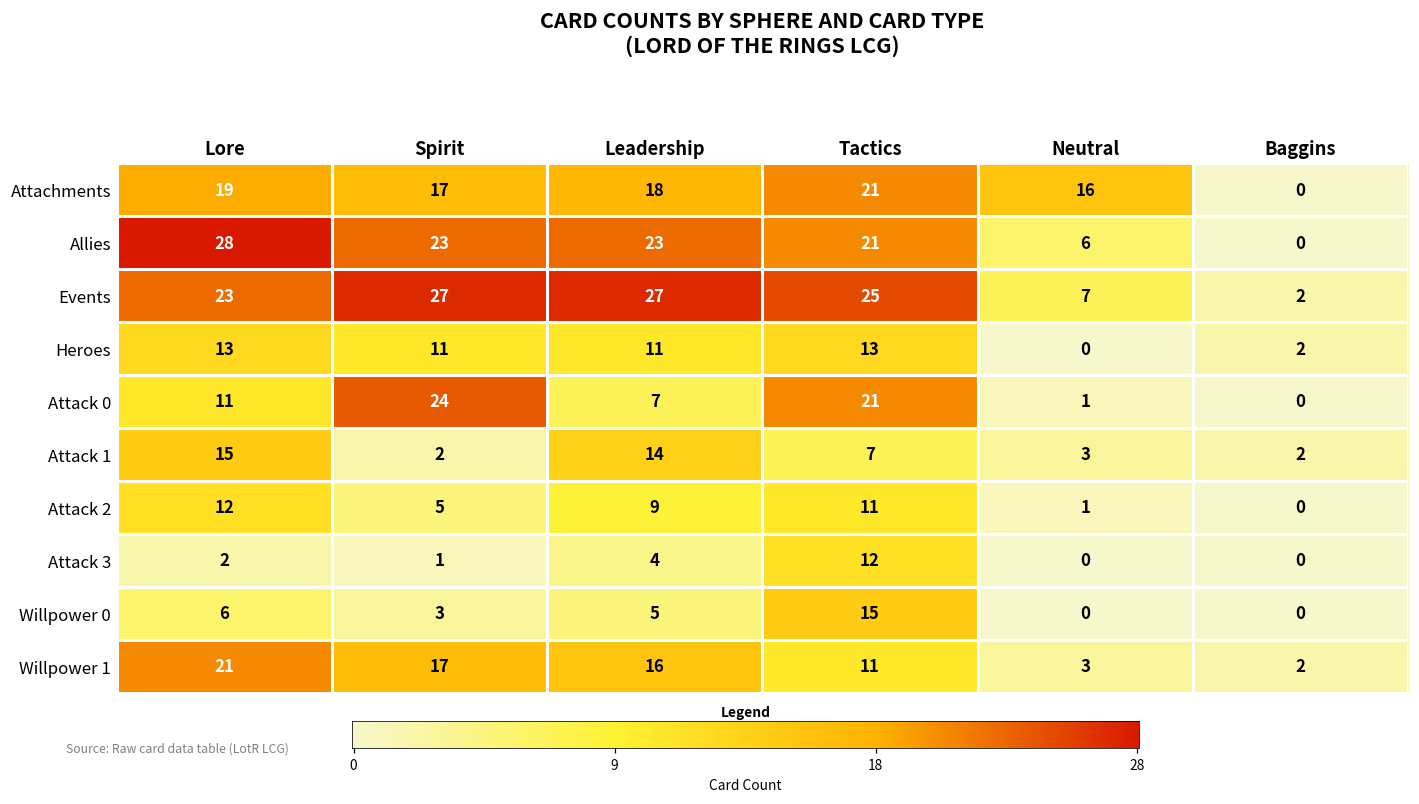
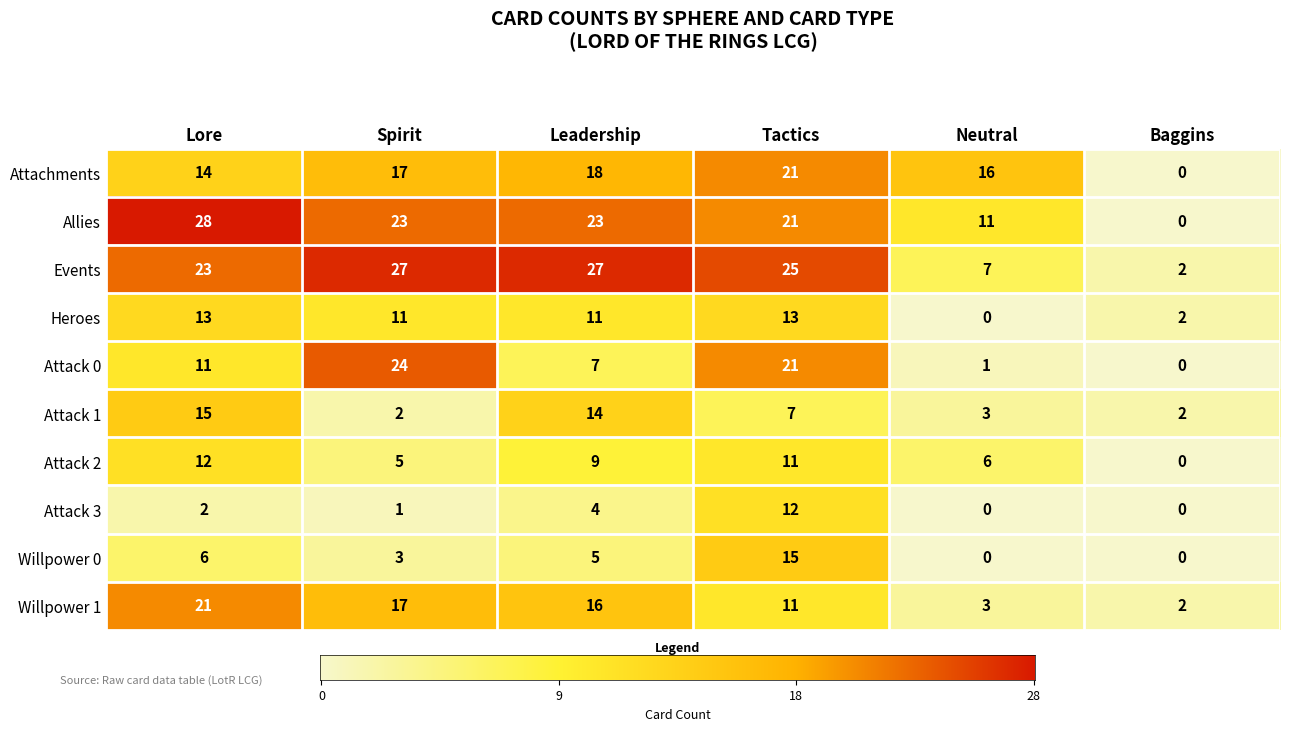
  {
    "Attachments": {
-     "Lore": 19,
+     "Lore": 14,
      "Spirit": 17,
      "Leadership": 18,
      "Tactics": 21,
      "Neutral": 16,
      "Baggins": 0
    },
    "Allies": {
      "Lore": 28,
      "Spirit": 23,
      "Leadership": 23,
      "Tactics": 21,
-     "Neutral": 6,
+     "Neutral": 11,
      "Baggins": 0
    },
    "Events": {
      "Lore": 23,
      "Spirit": 27,
      "Leadership": 27,
      "Tactics": 25,
      "Neutral": 7,
      "Baggins": 2
    },
    "Heroes": {
      "Lore": 13,
      "Spirit": 11,
      "Leadership": 11,
      "Tactics": 13,
      "Neutral": 0,
      "Baggins": 2
    },
    "Attack 0": {
      "Lore": 11,
      "Spirit": 24,
      "Leadership": 7,
      "Tactics": 21,
      "Neutral": 1,
      "Baggins": 0
    },
    "Attack 1": {
      "Lore": 15,
      "Spirit": 2,
      "Leadership": 14,
      "Tactics": 7,
      "Neutral": 3,
      "Baggins": 2
    },
    "Attack 2": {
      "Lore": 12,
      "Spirit": 5,
      "Leadership": 9,
      "Tactics": 11,
-     "Neutral": 1,
+     "Neutral": 6,
      "Baggins": 0
    },
    "Attack 3": {
      "Lore": 2,
      "Spirit": 1,
      "Leadership": 4,
      "Tactics": 12,
      "Neutral": 0,
      "Baggins": 0
    },
    "Willpower 0": {
      "Lore": 6,
      "Spirit": 3,
      "Leadership": 5,
      "Tactics": 15,
      "Neutral": 0,
      "Baggins": 0
    },
    "Willpower 1": {
      "Lore": 21,
      "Spirit": 17,
      "Leadership": 16,
      "Tactics": 11,
      "Neutral": 3,
      "Baggins": 2
    }
  }
